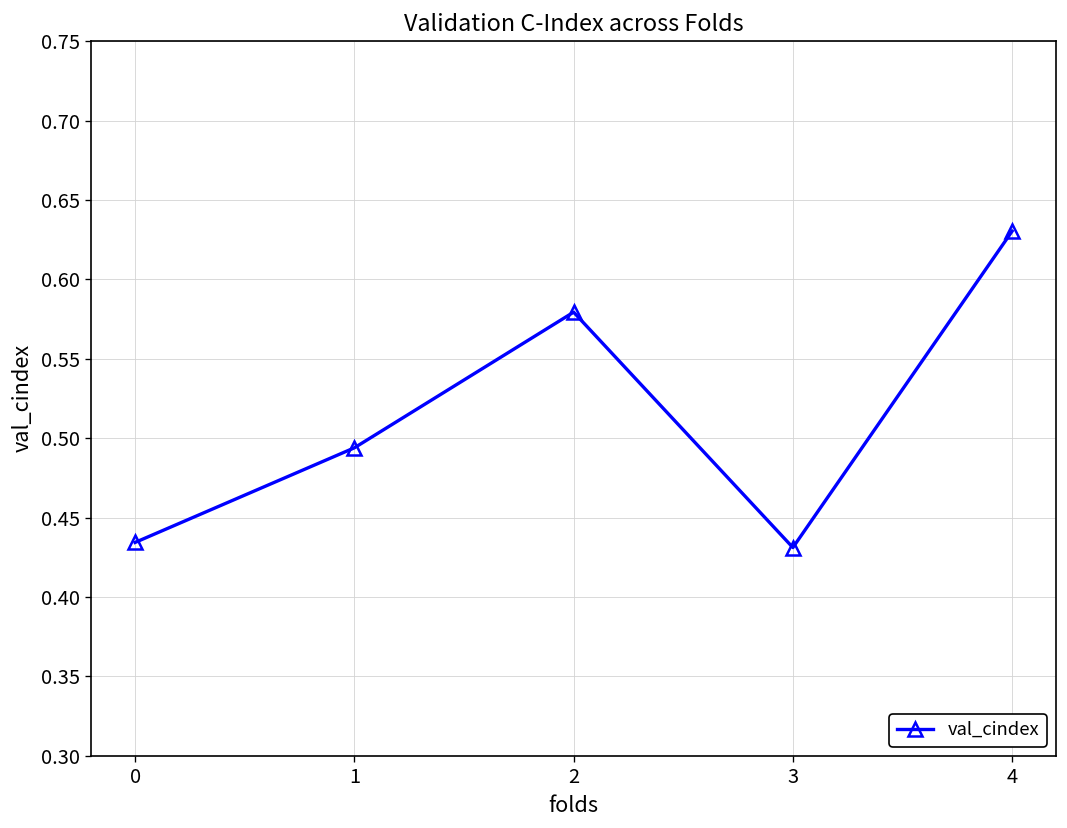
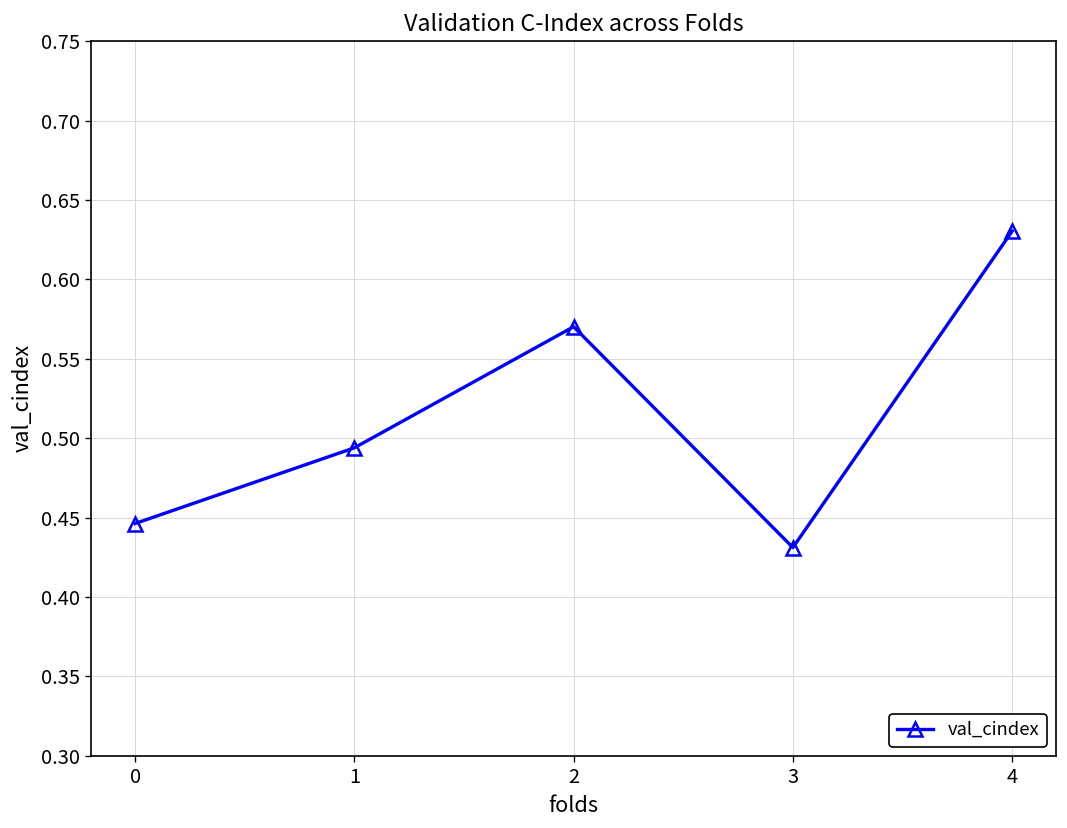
  {
-   "0": 0.434,
+   "0": 0.446,
    "1": 0.494,
-   "2": 0.579,
+   "2": 0.570,
    "3": 0.431,
    "4": 0.630
  }
